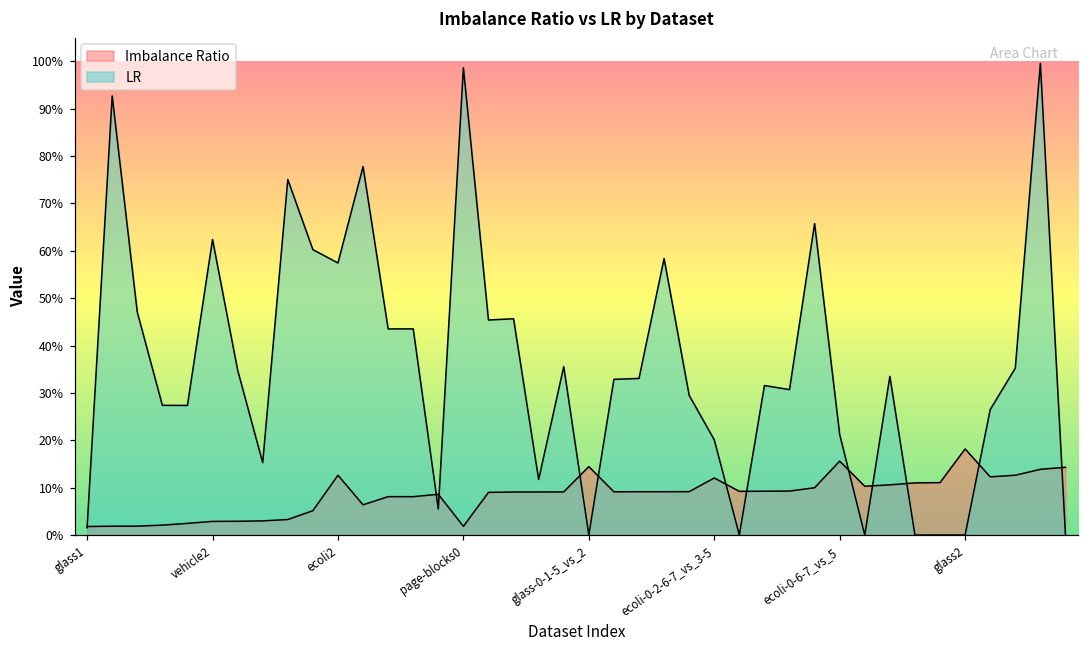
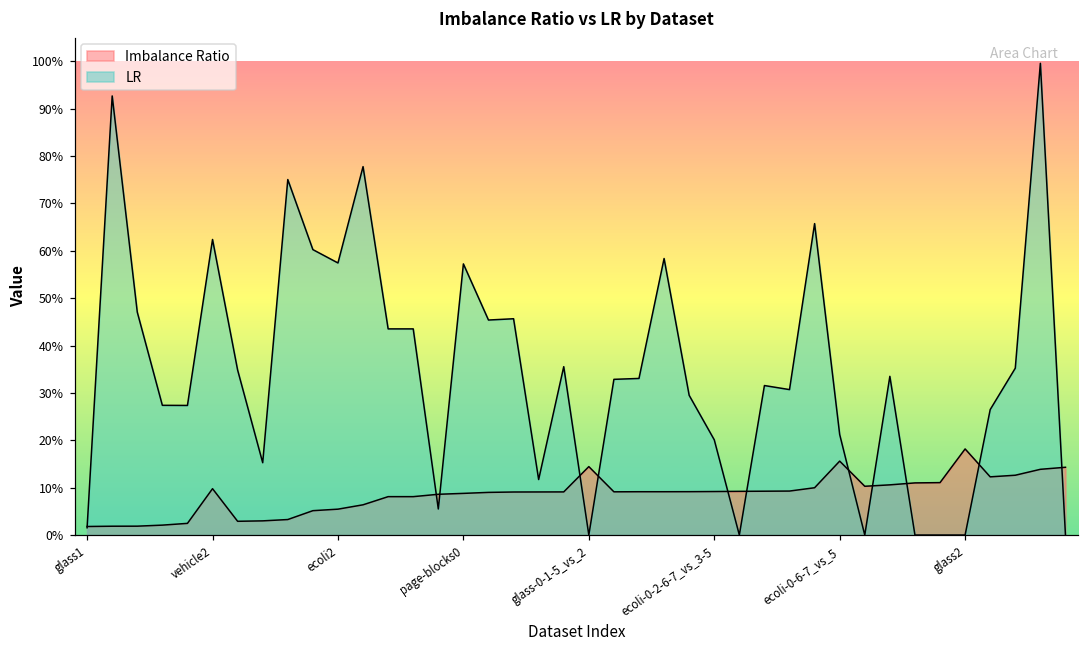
  {
    "Imbalance Ratio": {
-     "vehicle2": "3%",
-     "ecoli2": "13%",
-     "page-blocks0": "2%",
+     "vehicle2": "10%",
+     "ecoli2": "5%",
+     "page-blocks0": "9%",
      "glass-0-1-5_vs_2": "14%",
-     "ecoli-0-2-6-7_vs_3-5": "12%",
+     "ecoli-0-2-6-7_vs_3-5": "9%",
      "ecoli-0-6-7_vs_5": "16%",
      "glass2": "18%"
    },
    "LR": {
      "vehicle2": "62%",
      "ecoli2": "57%",
-     "page-blocks0": "99%",
+     "page-blocks0": "57%",
      "glass-0-1-5_vs_2": "0%",
      "ecoli-0-2-6-7_vs_3-5": "20%",
      "ecoli-0-6-7_vs_5": "21%",
      "glass2": "0%"
    }
  }
